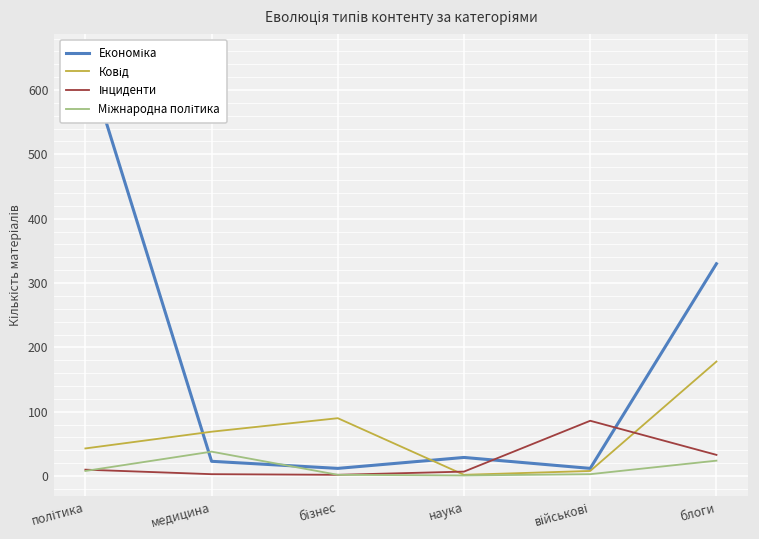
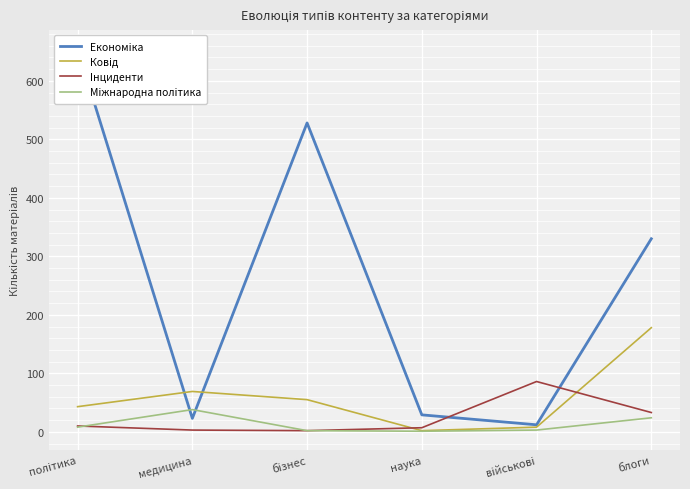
  {
    "Економіка": {
      "медицина": 20,
-     "бізнес": 10,
+     "бізнес": 530,
      "наука": 30,
      "блоги": 330
    },
    "Ковід": {
      "політика": 40,
      "медицина": 70,
-     "бізнес": 90,
+     "бізнес": 60,
      "блоги": 180
    },
    "Інциденти": {
      "медицина": 0,
      "наука": 10,
      "військові": 90,
      "блоги": 30
    },
    "Міжнародна політика": {
      "медицина": 40,
      "військові": 0,
      "блоги": 20
    }
  }
